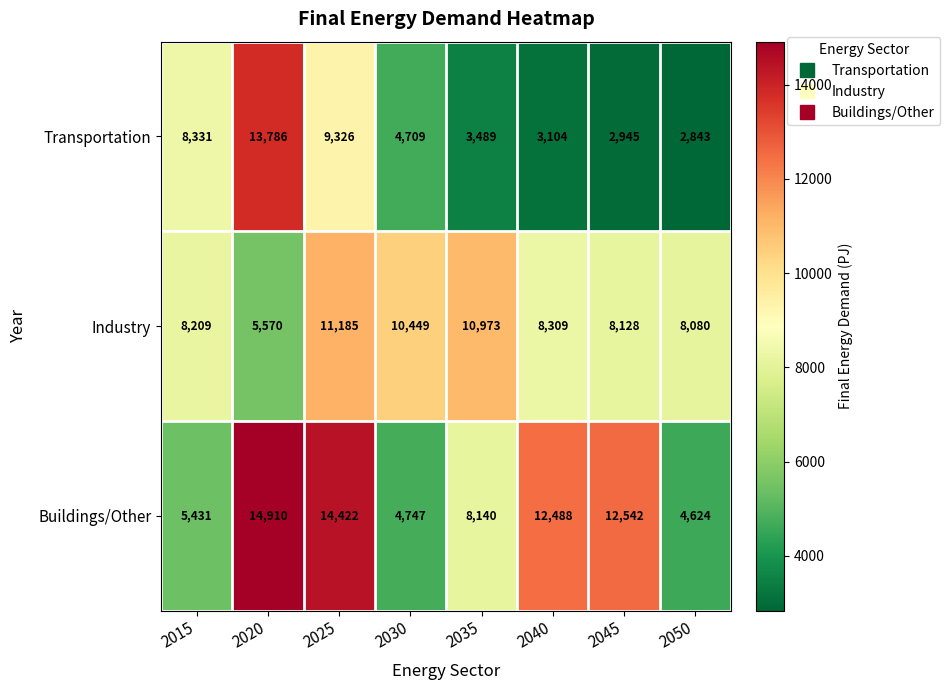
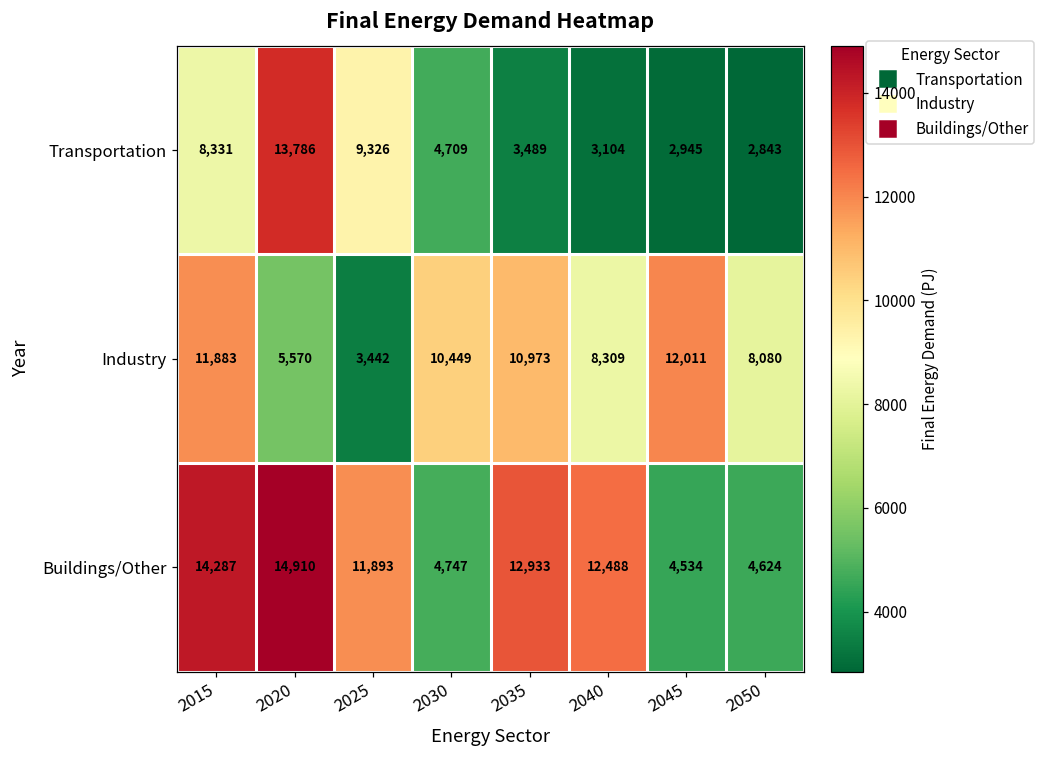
  {
    "Transportation": {
      "2015": "8,331",
      "2020": "13,786",
      "2025": "9,326",
      "2030": "4,709",
      "2035": "3,489",
      "2040": "3,104",
      "2045": "2,945",
      "2050": "2,843"
    },
    "Industry": {
-     "2015": "8,209",
+     "2015": "11,883",
      "2020": "5,570",
-     "2025": "11,185",
+     "2025": "3,442",
      "2030": "10,449",
      "2035": "10,973",
      "2040": "8,309",
-     "2045": "8,128",
+     "2045": "12,011",
      "2050": "8,080"
    },
    "Buildings/Other": {
-     "2015": "5,431",
+     "2015": "14,287",
      "2020": "14,910",
-     "2025": "14,422",
+     "2025": "11,893",
      "2030": "4,747",
-     "2035": "8,140",
+     "2035": "12,933",
      "2040": "12,488",
-     "2045": "12,542",
+     "2045": "4,534",
      "2050": "4,624"
    }
  }
